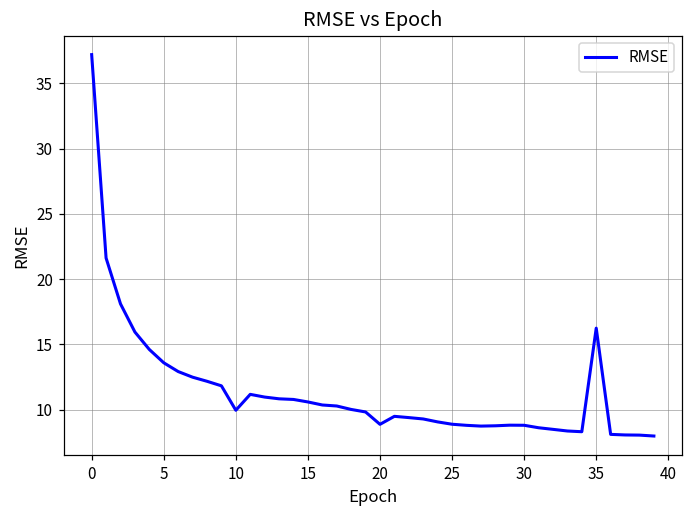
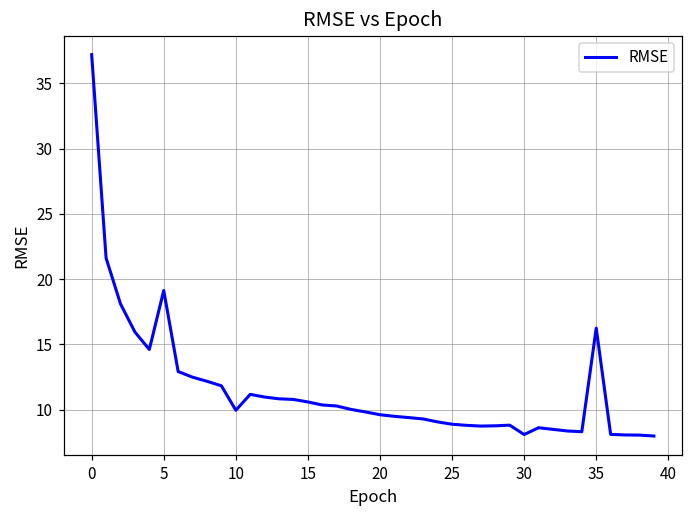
  {
    "0": 37.2,
-   "5": 13.6,
+   "5": 19.1,
    "10": 9.9,
    "15": 10.6,
-   "20": 8.9,
+   "20": 9.6,
    "25": 8.9,
-   "30": 8.8,
+   "30": 8.1,
    "35": 16.2
  }
